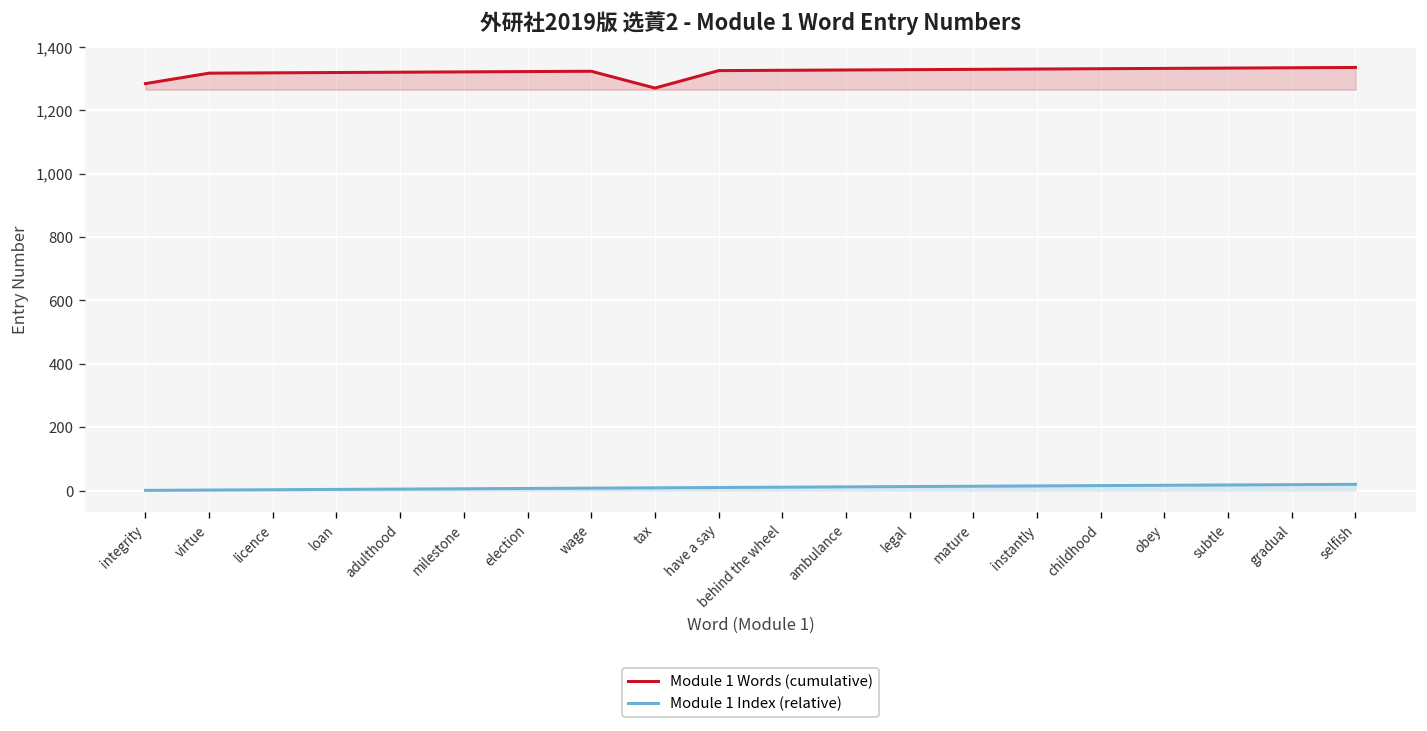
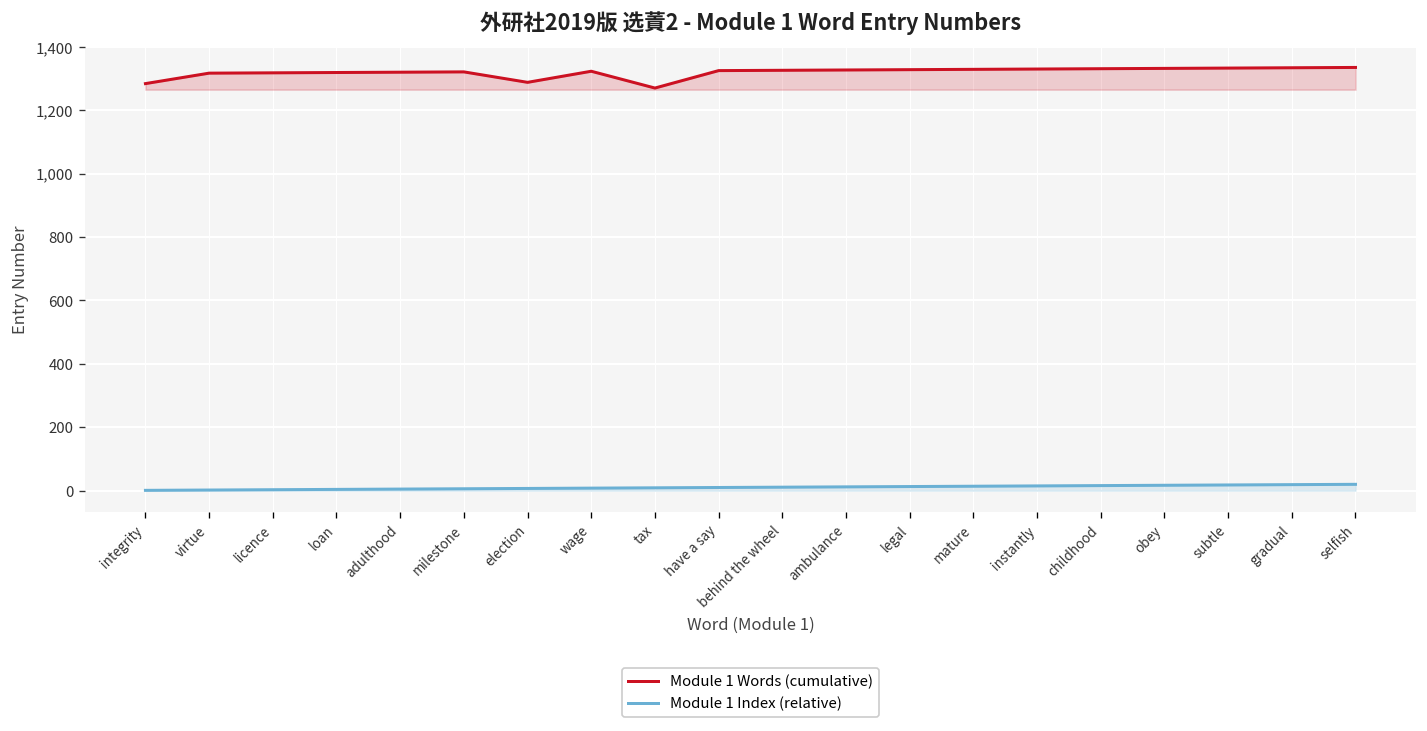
  {
    "Module 1 Words (cumulative)": {
      "integrity": "1,280",
      "virtue": "1,320",
      "licence": "1,320",
      "loan": "1,320",
      "adulthood": "1,320",
      "milestone": "1,320",
-     "election": "1,320",
+     "election": "1,290",
      "wage": "1,320",
      "tax": "1,270",
      "have a say": "1,330",
      "behind the wheel": "1,330",
      "ambulance": "1,330",
      "legal": "1,330",
      "mature": "1,330",
      "instantly": "1,330",
      "childhood": "1,330",
      "obey": "1,330",
      "subtle": "1,330",
      "gradual": "1,330",
      "selfish": "1,340"
    },
    "Module 1 Index (relative)": {
      "integrity": "0",
      "virtue": "0",
      "licence": "0",
      "loan": "0",
      "adulthood": "10",
      "milestone": "10",
      "election": "10",
      "wage": "10",
      "tax": "10",
      "have a say": "10",
      "behind the wheel": "10",
      "ambulance": "10",
      "legal": "10",
      "mature": "10",
      "instantly": "20",
      "childhood": "20",
      "obey": "20",
      "subtle": "20",
      "gradual": "20",
      "selfish": "20"
    }
  }
